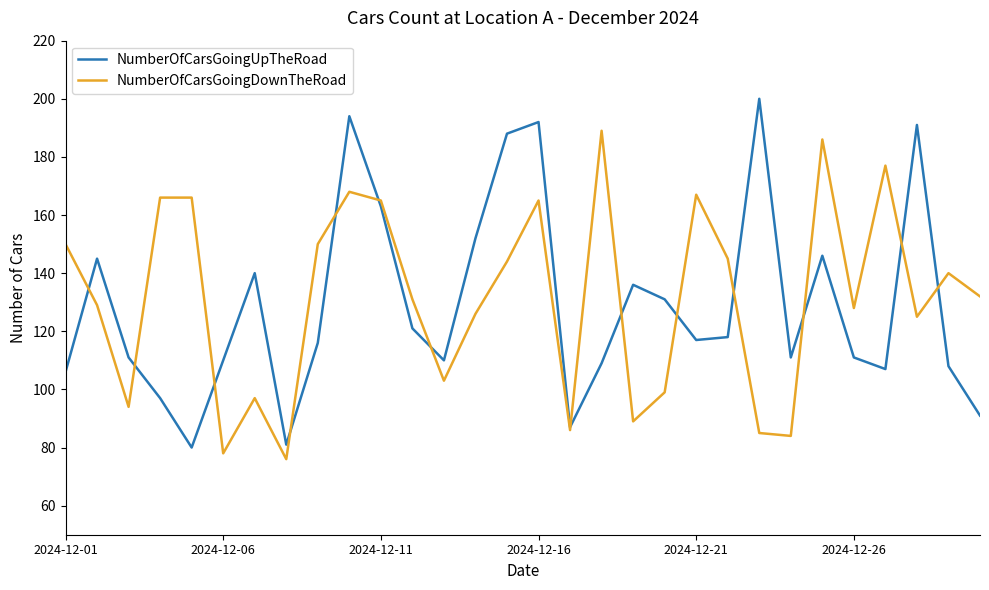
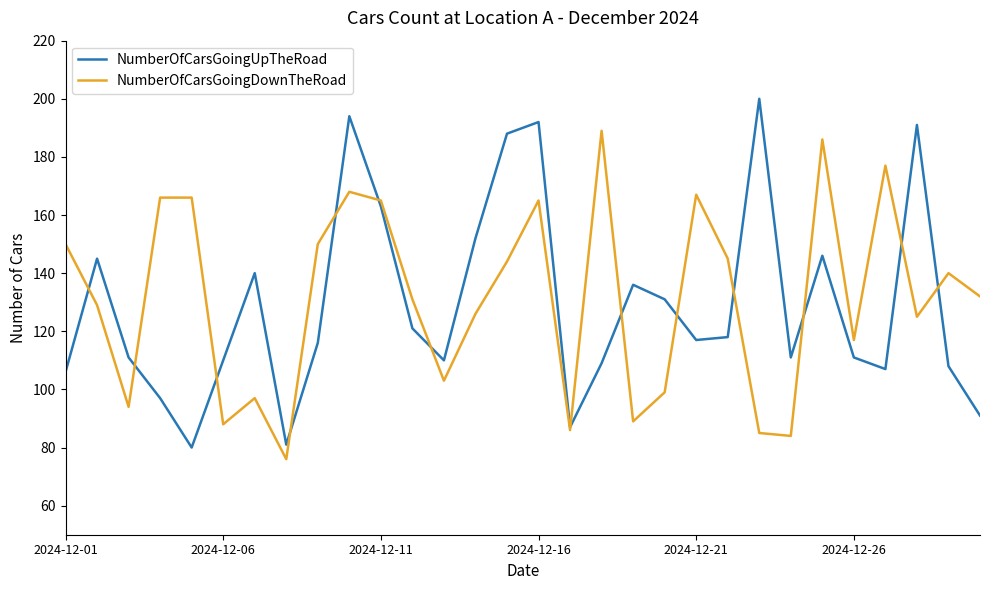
  {
    "NumberOfCarsGoingUpTheRoad": {
      "2024-12-01": 106,
      "2024-12-06": 110,
      "2024-12-11": 163,
      "2024-12-16": 192,
      "2024-12-21": 117,
      "2024-12-26": 111
    },
    "NumberOfCarsGoingDownTheRoad": {
      "2024-12-01": 150,
-     "2024-12-06": 78,
+     "2024-12-06": 88,
      "2024-12-11": 165,
      "2024-12-16": 165,
      "2024-12-21": 167,
-     "2024-12-26": 128
+     "2024-12-26": 117
    }
  }
